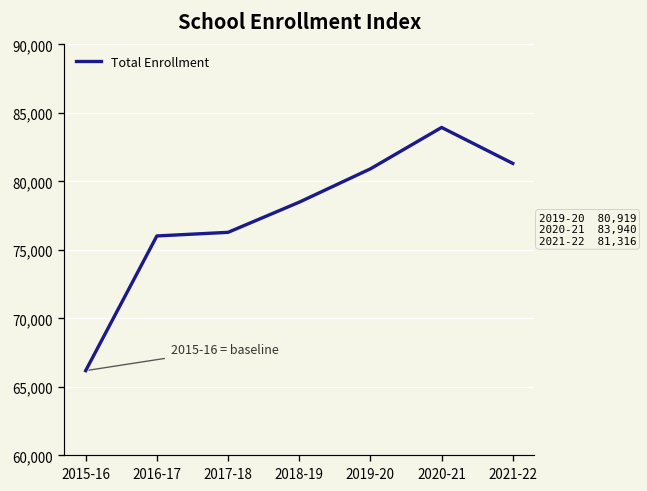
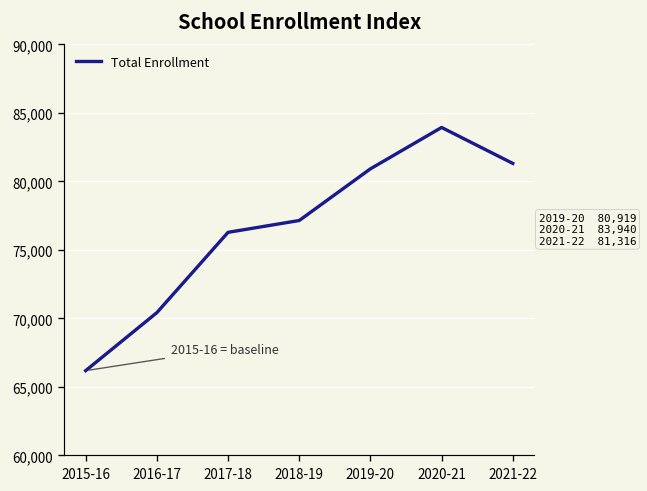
  {
-   "2016-17": "76,000",
+   "2016-17": "70,400",
    "2017-18": "76,300",
-   "2018-19": "78,500",
+   "2018-19": "77,100",
    "2019-20": "80,900",
    "2020-21": "83,900",
    "2021-22": "81,300"
  }
